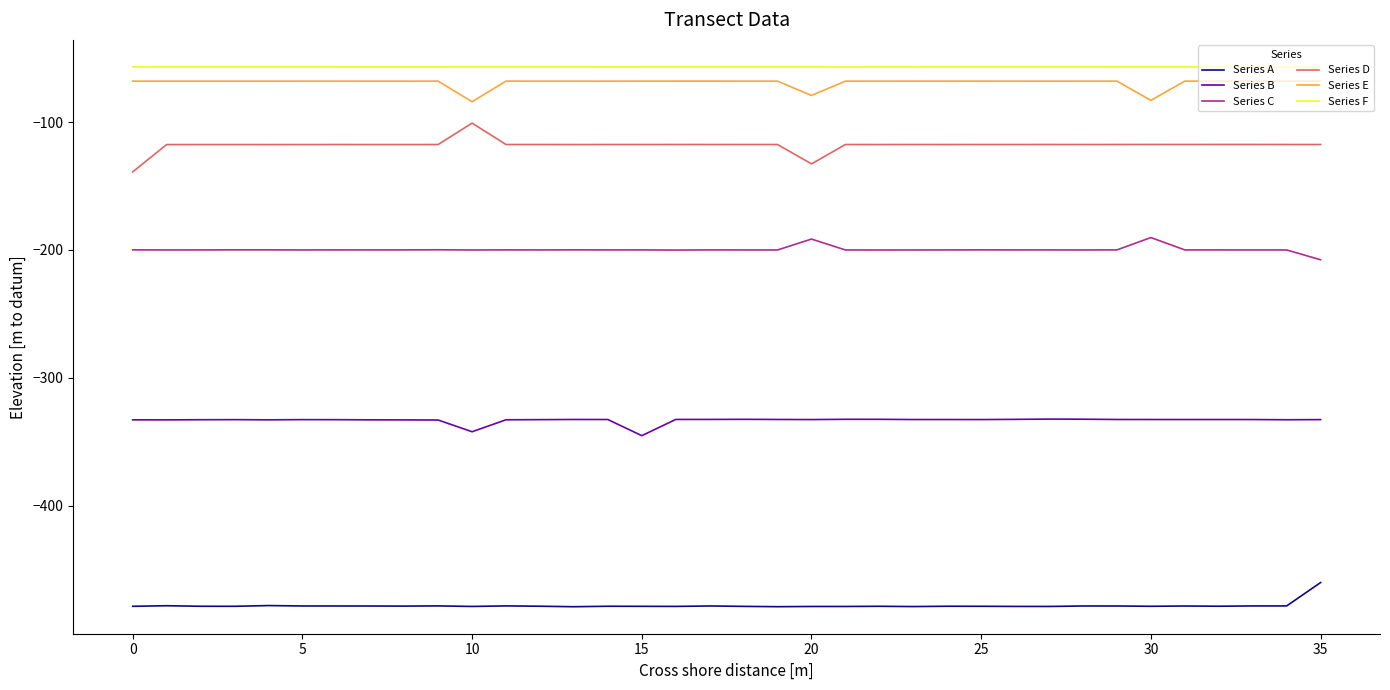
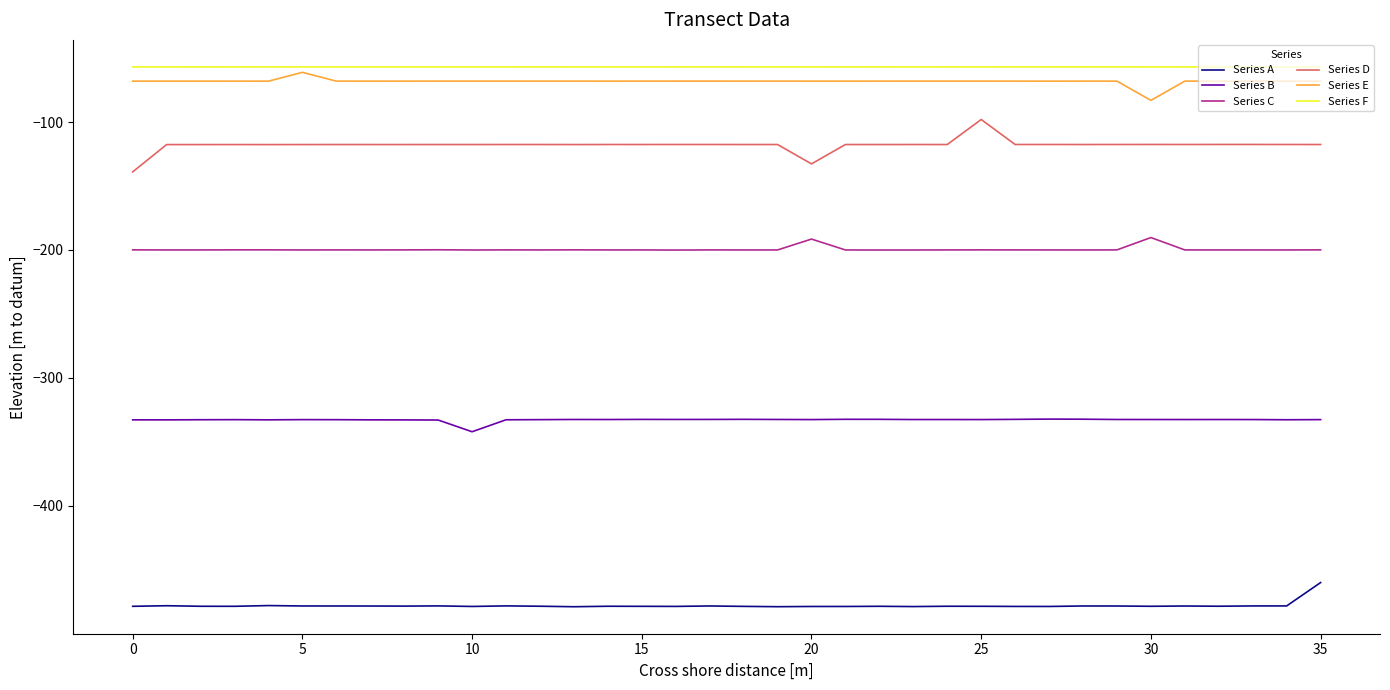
  {
    "Series A": {
      "0": -478,
      "5": -478,
      "10": -479,
      "15": -478,
      "20": -479,
      "25": -478,
      "30": -478,
      "35": -460
    },
    "Series B": {
      "0": -333,
      "5": -333,
      "10": -342,
-     "15": -345,
+     "15": -332,
      "20": -333,
      "25": -333,
      "30": -332,
      "35": -333
    },
    "Series C": {
      "0": -200,
      "5": -200,
      "10": -200,
      "15": -200,
      "20": -191,
      "25": -200,
      "30": -190,
-     "35": -208
+     "35": -200
    },
    "Series D": {
      "0": -139,
      "5": -118,
-     "10": -101,
+     "10": -118,
      "15": -118,
      "20": -133,
-     "25": -118,
+     "25": -98,
      "30": -118,
      "35": -118
    },
    "Series E": {
      "0": -68,
-     "5": -68,
-     "10": -84,
+     "5": -61,
+     "10": -68,
      "15": -68,
-     "20": -79,
+     "20": -68,
      "25": -68,
      "30": -83
    },
    "Series F": {
      "0": -57,
      "5": -57,
      "10": -57,
      "15": -57,
      "20": -57,
      "25": -57,
      "30": -57
    }
  }
